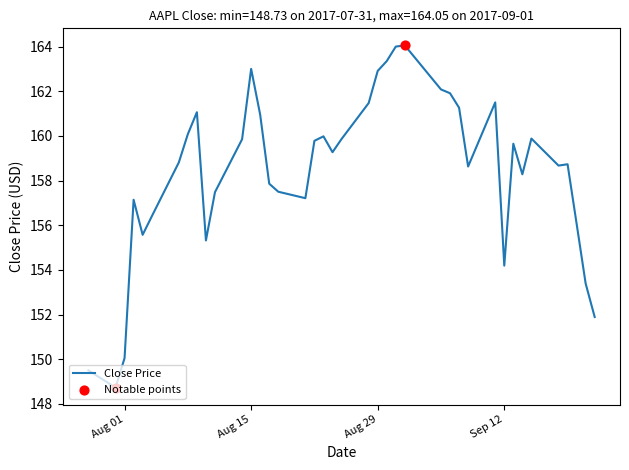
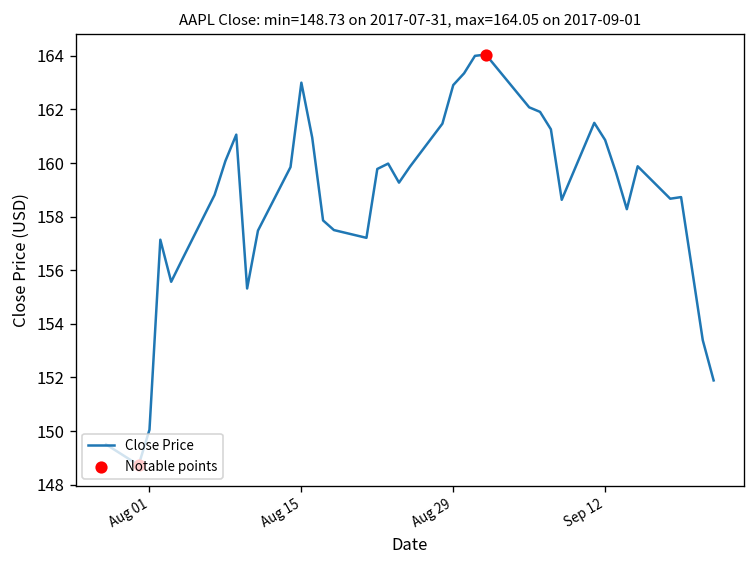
  {
    "Close Price": {
      "Aug 01": 150.1,
      "Aug 15": 163.0,
      "Aug 29": 162.9,
-     "Sep 12": 154.2
+     "Sep 12": 160.9
    }
  }
